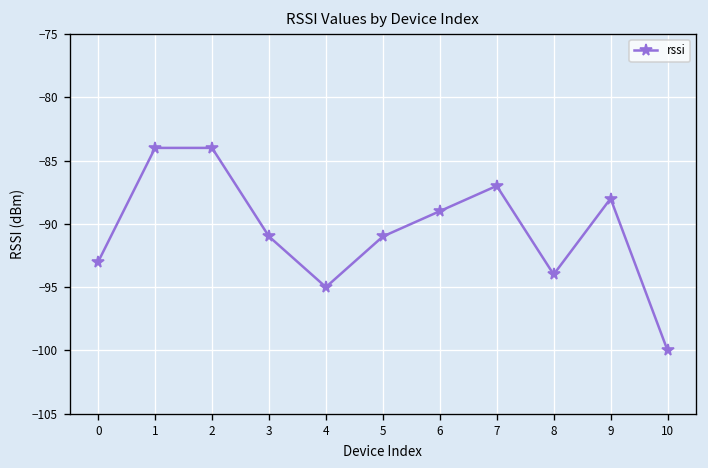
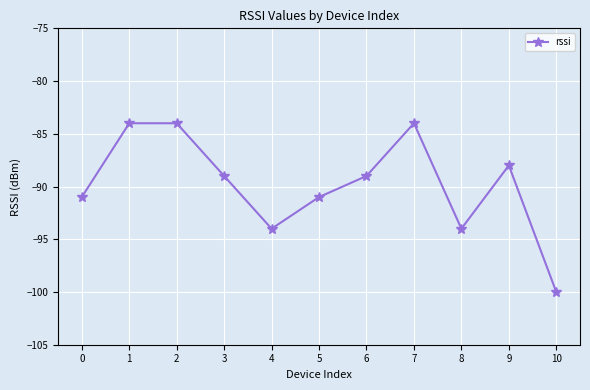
  {
-   "0": -93,
+   "0": -91,
    "1": -84,
    "2": -84,
-   "3": -91,
-   "4": -95,
+   "3": -89,
+   "4": -94,
    "5": -91,
    "6": -89,
-   "7": -87,
+   "7": -84,
    "8": -94,
    "9": -88,
    "10": -100
  }
